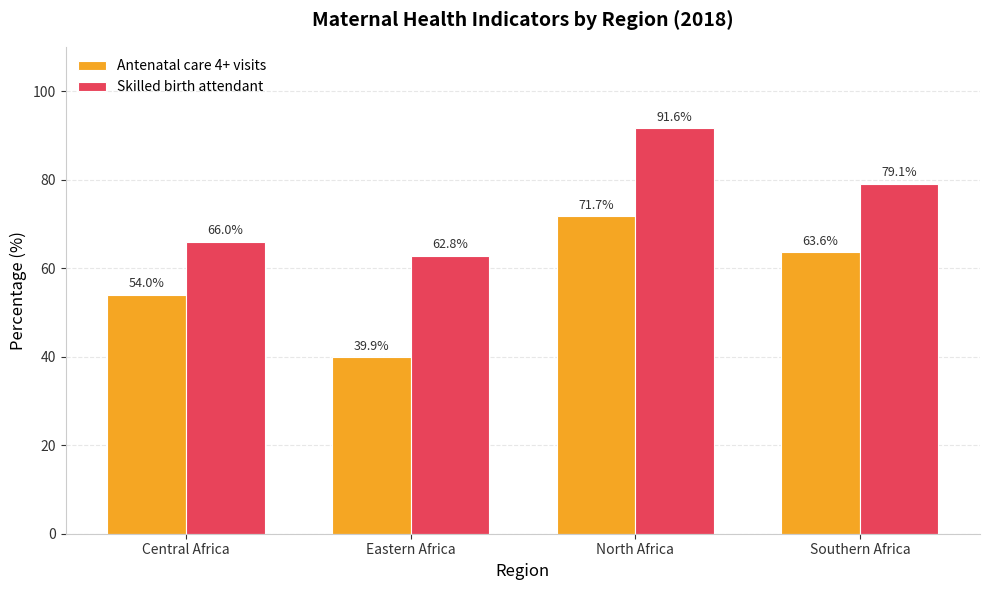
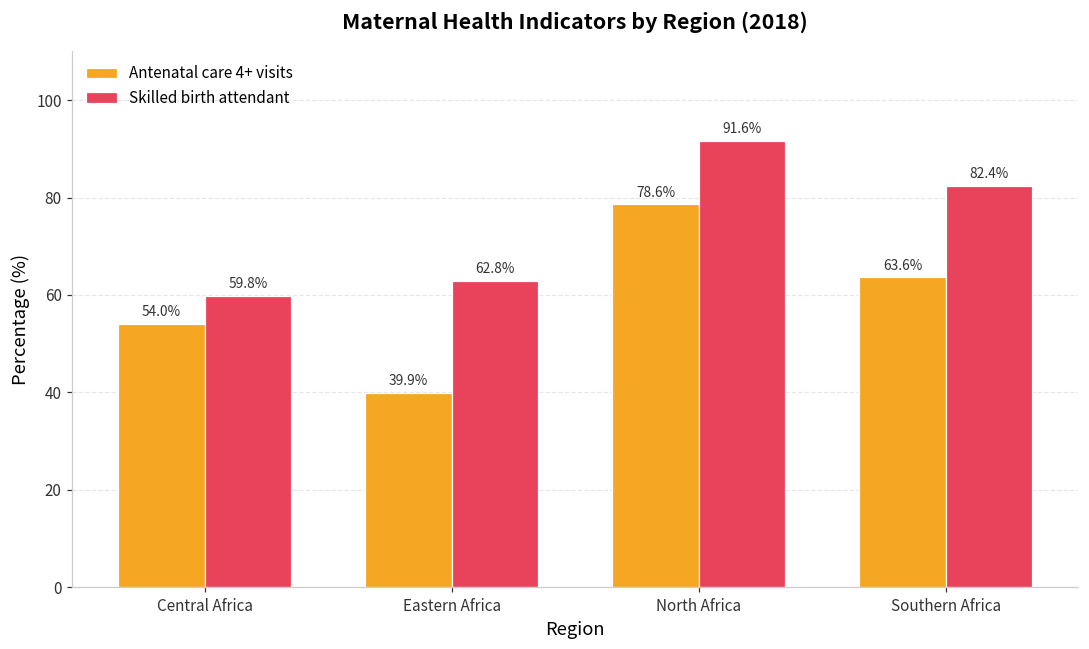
  {
    "Antenatal care 4+ visits": {
      "Central Africa": "54.0%",
      "Eastern Africa": "39.9%",
-     "North Africa": "71.7%",
+     "North Africa": "78.6%",
      "Southern Africa": "63.6%"
    },
    "Skilled birth attendant": {
-     "Central Africa": "66.0%",
+     "Central Africa": "59.8%",
      "Eastern Africa": "62.8%",
      "North Africa": "91.6%",
-     "Southern Africa": "79.1%"
+     "Southern Africa": "82.4%"
    }
  }
